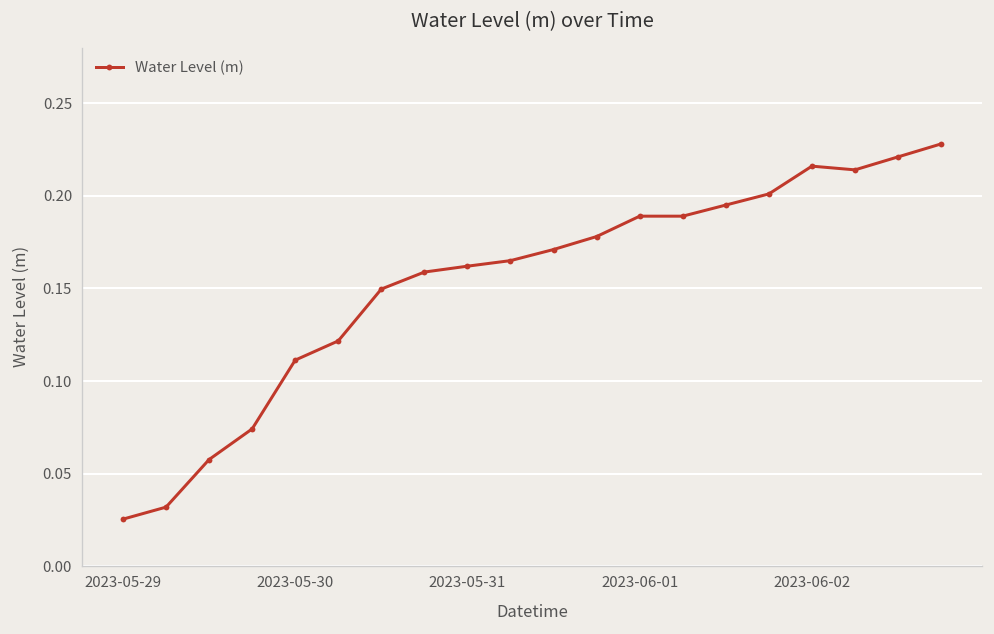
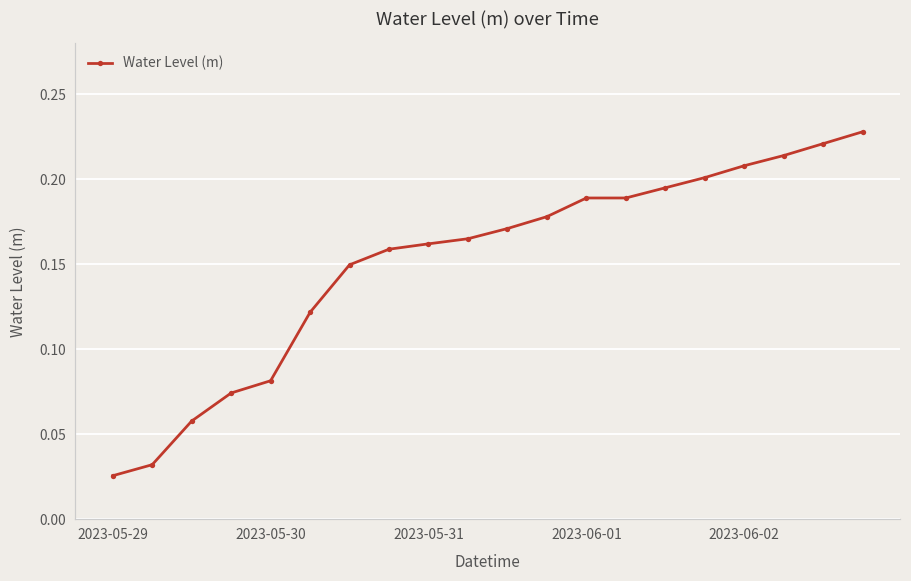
  {
    "2023-05-29": 0.025,
-   "2023-05-30": 0.111,
+   "2023-05-30": 0.081,
    "2023-05-31": 0.162,
    "2023-06-01": 0.189,
-   "2023-06-02": 0.216
+   "2023-06-02": 0.208
  }
